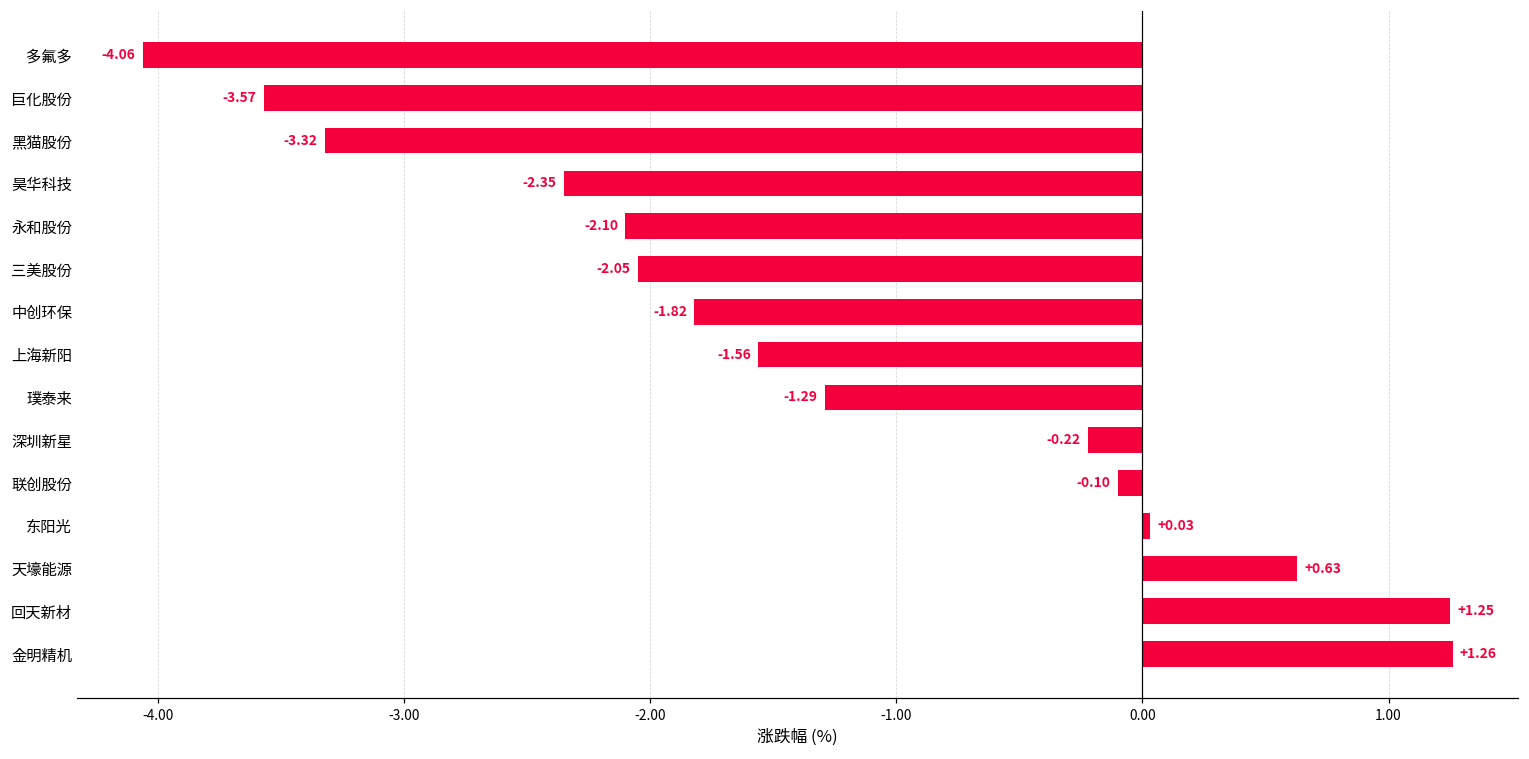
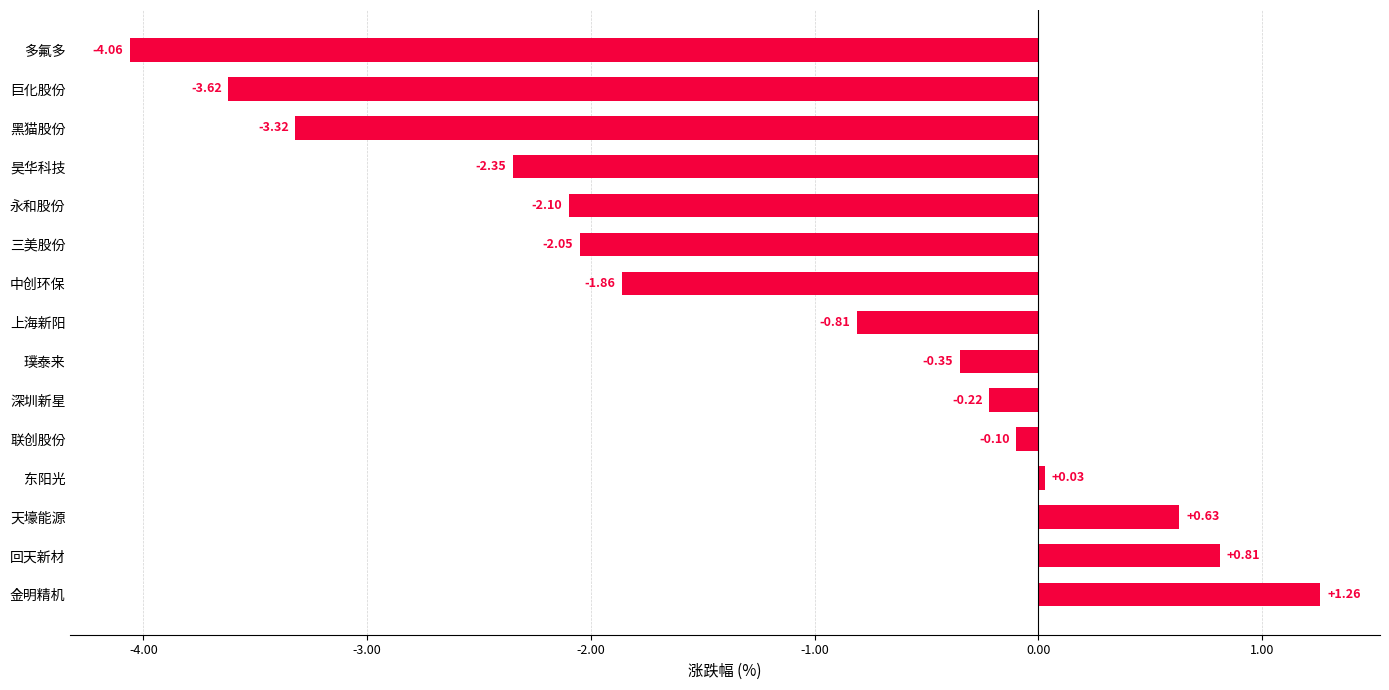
  {
    "多氟多": "-4.06",
-   "巨化股份": "-3.57",
+   "巨化股份": "-3.62",
    "黑猫股份": "-3.32",
    "昊华科技": "-2.35",
    "永和股份": "-2.10",
    "三美股份": "-2.05",
-   "中创环保": "-1.82",
-   "上海新阳": "-1.56",
-   "璞泰来": "-1.29",
+   "中创环保": "-1.86",
+   "上海新阳": "-0.81",
+   "璞泰来": "-0.35",
    "深圳新星": "-0.22",
    "联创股份": "-0.10",
    "东阳光": "+0.03",
    "天壕能源": "+0.63",
-   "回天新材": "+1.25",
+   "回天新材": "+0.81",
    "金明精机": "+1.26"
  }
